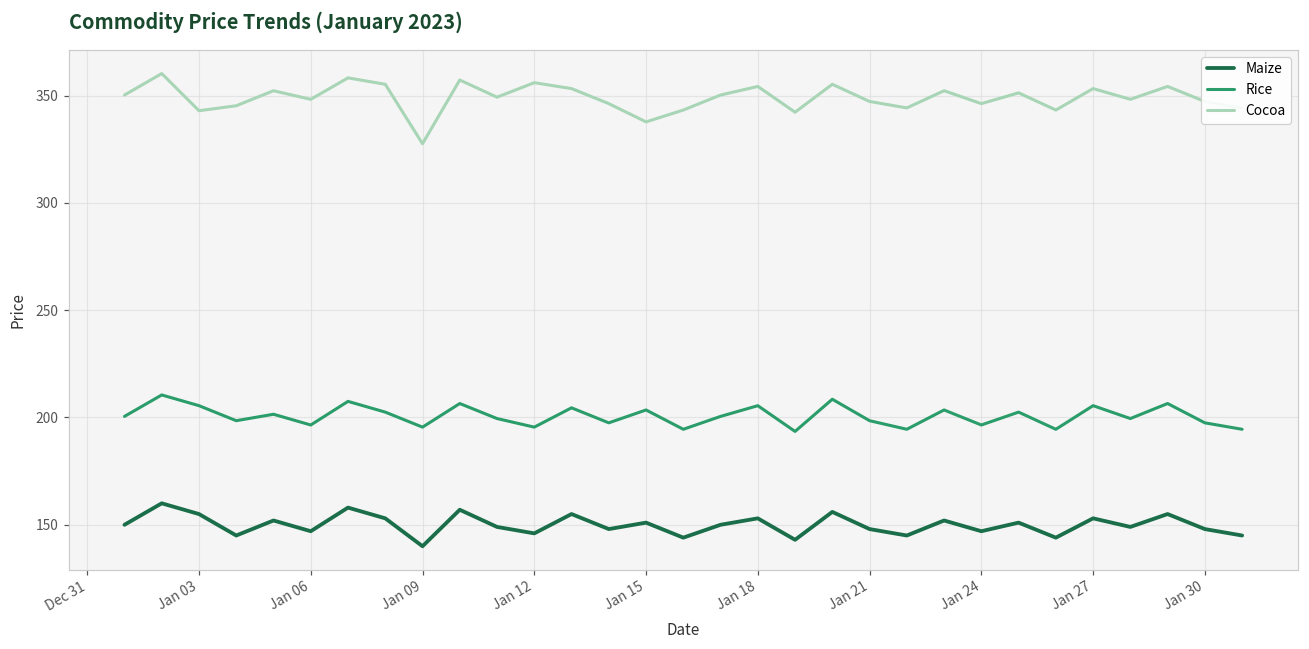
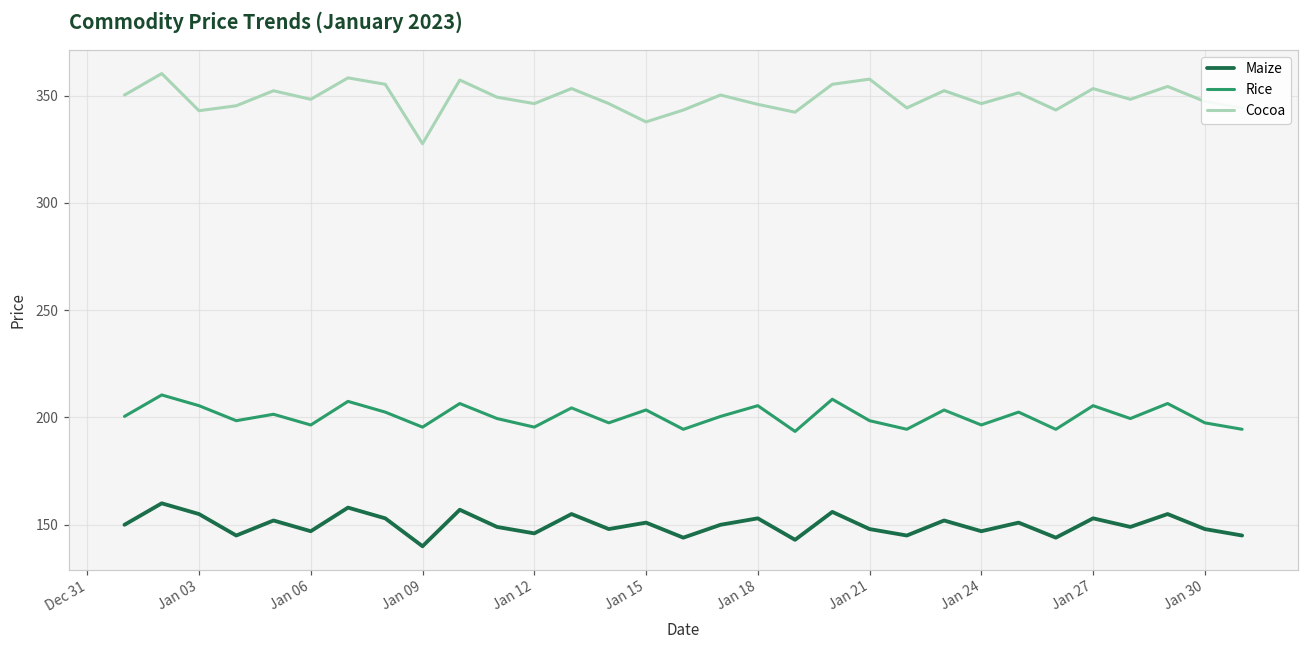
  {
    "Cocoa": {
      "Jan 03": 343,
      "Jan 06": 348,
      "Jan 09": 328,
-     "Jan 12": 356,
+     "Jan 12": 346,
      "Jan 15": 338,
-     "Jan 18": 354,
-     "Jan 21": 347,
+     "Jan 18": 346,
+     "Jan 21": 358,
      "Jan 24": 346,
      "Jan 27": 353
    }
  }
